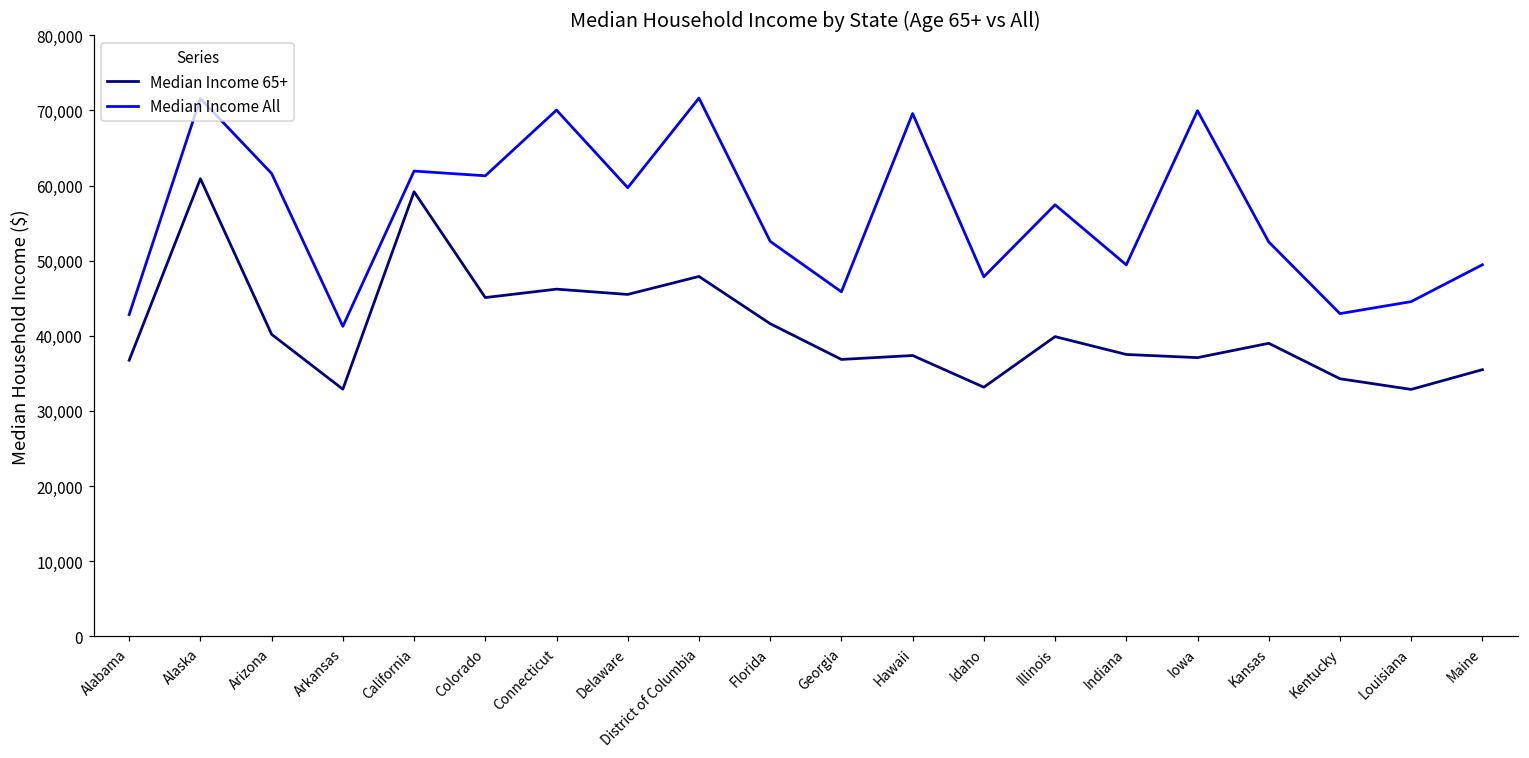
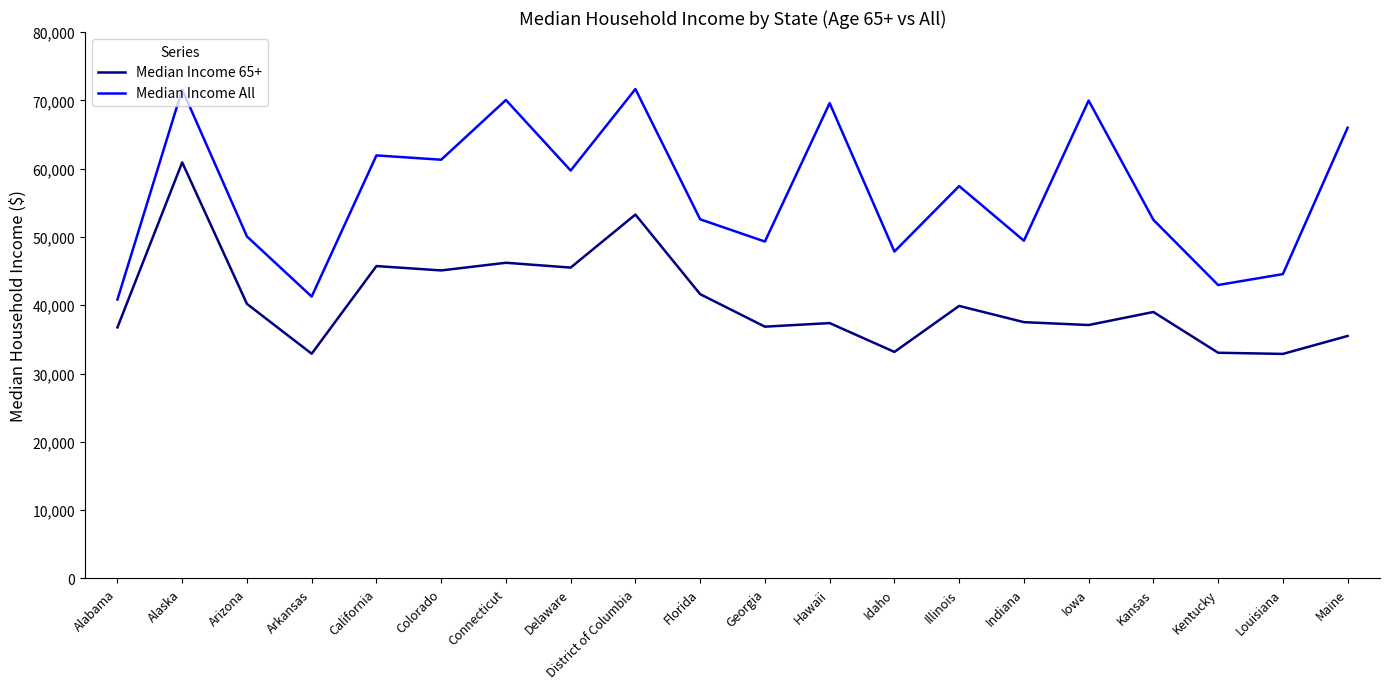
  {
    "Median Income 65+": {
      "Alabama": "37,000",
      "Alaska": "61,000",
      "Arizona": "40,000",
      "Arkansas": "33,000",
-     "California": "59,000",
+     "California": "46,000",
      "Colorado": "45,000",
      "Connecticut": "46,000",
      "Delaware": "46,000",
-     "District of Columbia": "48,000",
+     "District of Columbia": "53,000",
      "Florida": "42,000",
      "Georgia": "37,000",
      "Hawaii": "37,000",
      "Idaho": "33,000",
      "Illinois": "40,000",
      "Indiana": "38,000",
      "Iowa": "37,000",
      "Kansas": "39,000",
-     "Kentucky": "34,000",
+     "Kentucky": "33,000",
      "Louisiana": "33,000",
      "Maine": "35,000"
    },
    "Median Income All": {
-     "Alabama": "43,000",
-     "Arizona": "62,000",
+     "Alabama": "41,000",
+     "Arizona": "50,000",
      "Arkansas": "41,000",
      "California": "62,000",
      "Colorado": "61,000",
      "Connecticut": "70,000",
      "Delaware": "60,000",
      "District of Columbia": "72,000",
      "Florida": "53,000",
-     "Georgia": "46,000",
+     "Georgia": "49,000",
      "Hawaii": "70,000",
      "Idaho": "48,000",
      "Illinois": "57,000",
      "Indiana": "49,000",
      "Iowa": "70,000",
      "Kansas": "53,000",
      "Kentucky": "43,000",
      "Louisiana": "45,000",
-     "Maine": "49,000"
+     "Maine": "66,000"
    }
  }
